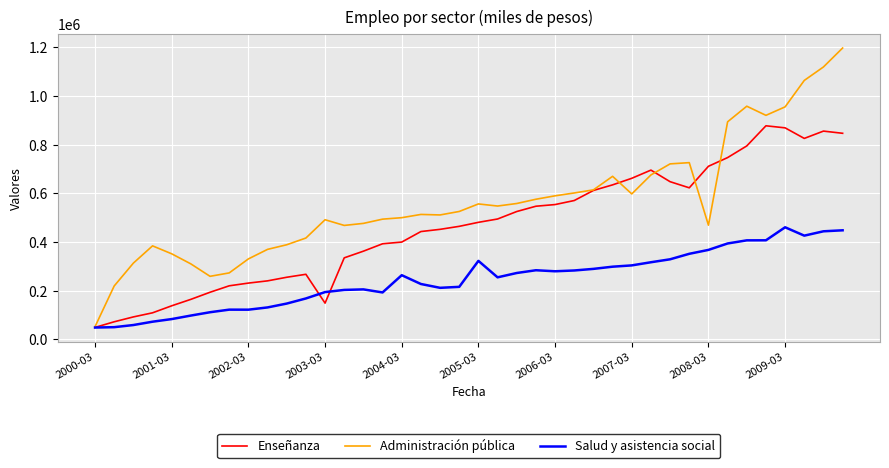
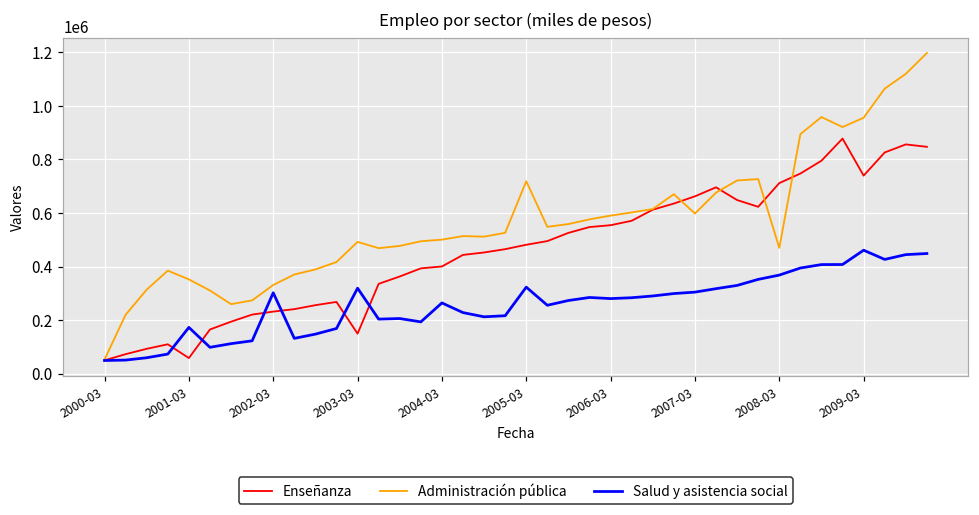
  {
    "Enseñanza": {
-     "2001-03": 140000,
+     "2001-03": 60000,
      "2002-03": 230000,
      "2003-03": 150000,
      "2004-03": 400000,
      "2005-03": 480000,
      "2006-03": 550000,
      "2007-03": 660000,
      "2008-03": 710000,
-     "2009-03": 870000
+     "2009-03": 740000
    },
    "Administración pública": {
      "2001-03": 350000,
      "2002-03": 330000,
      "2003-03": 490000,
      "2004-03": 500000,
-     "2005-03": 560000,
+     "2005-03": 720000,
      "2006-03": 590000,
      "2007-03": 600000,
      "2008-03": 470000,
      "2009-03": 960000
    },
    "Salud y asistencia social": {
-     "2001-03": 80000,
-     "2002-03": 120000,
-     "2003-03": 190000,
+     "2001-03": 170000,
+     "2002-03": 300000,
+     "2003-03": 320000,
      "2004-03": 260000,
      "2005-03": 320000,
      "2006-03": 280000,
      "2007-03": 300000,
      "2008-03": 370000,
      "2009-03": 460000
    }
  }
